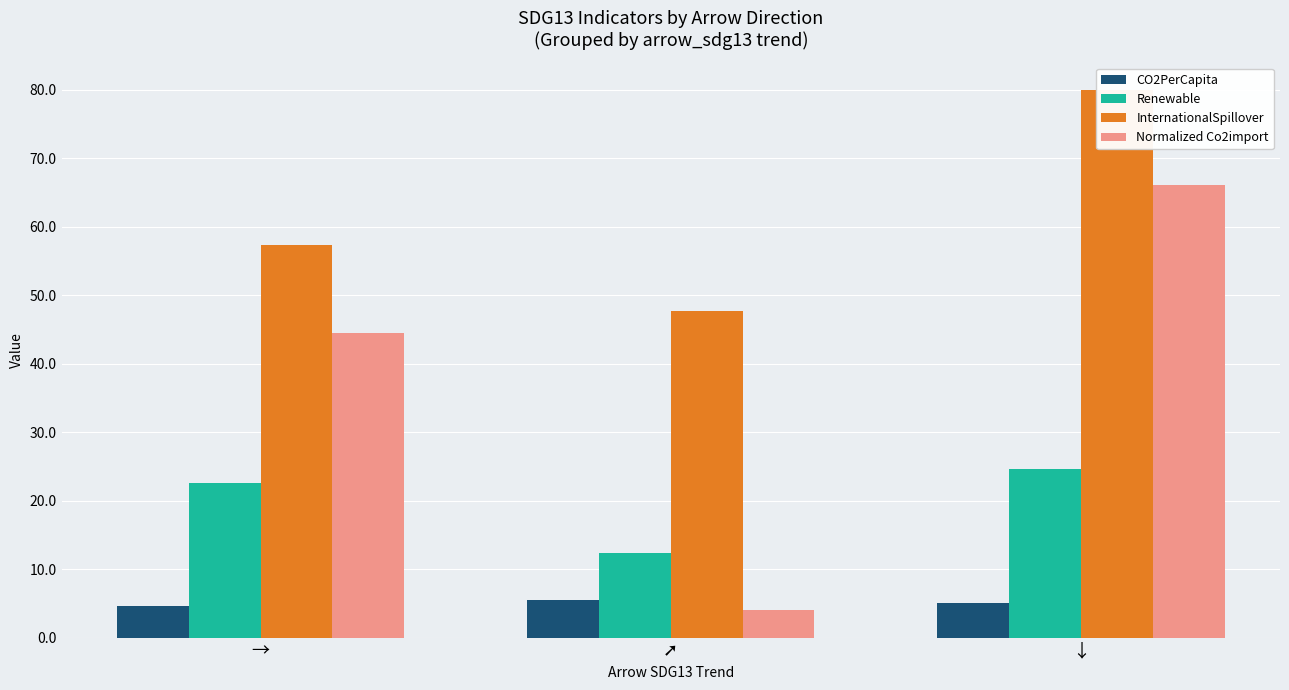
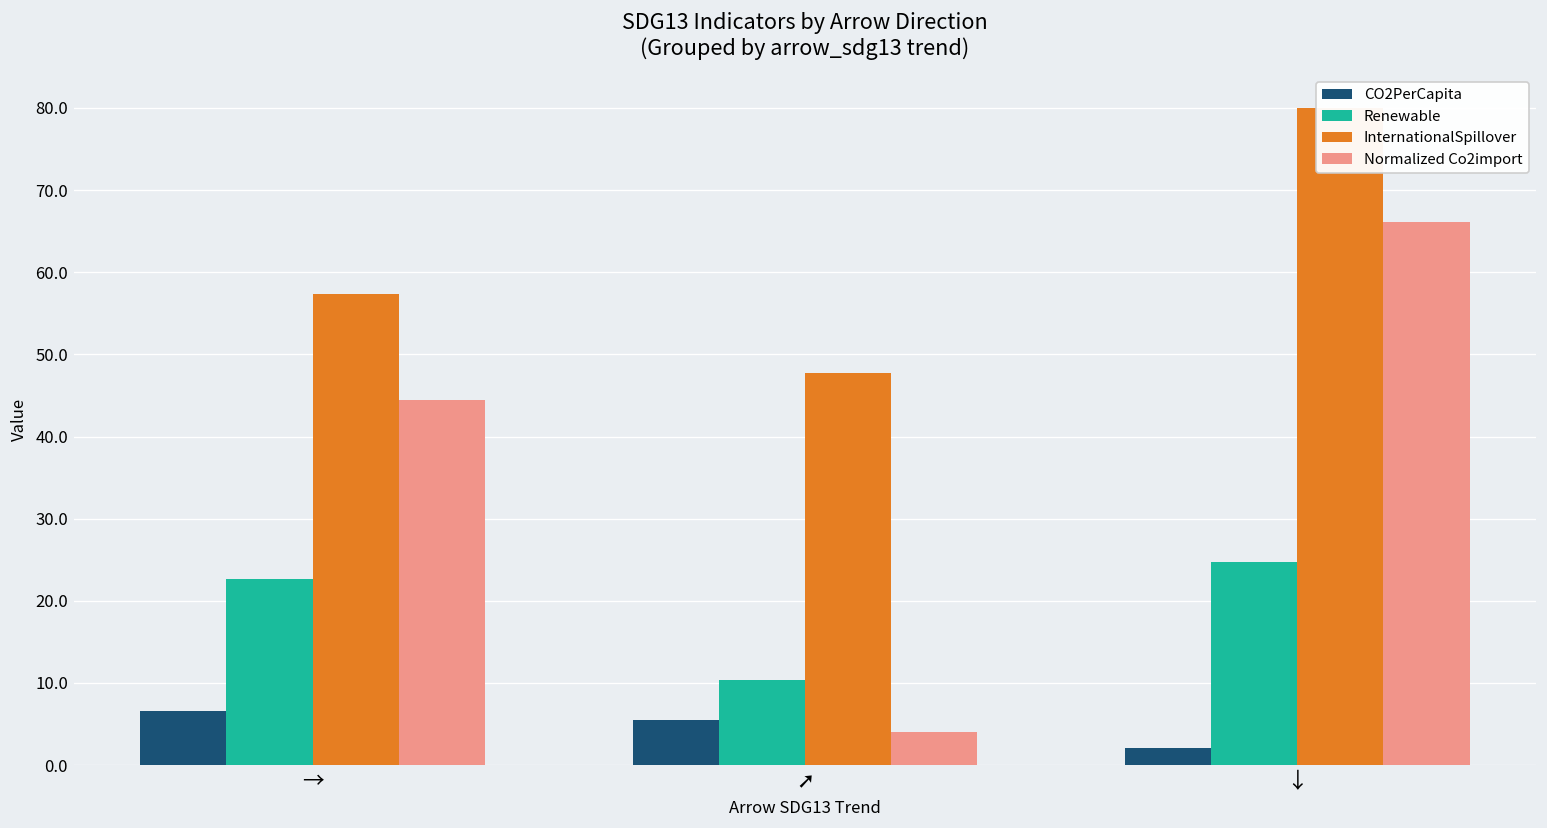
  {
    "CO2PerCapita": {
-     "→": 5,
+     "→": 7,
      "➚": 5,
-     "↓": 5
+     "↓": 2
    },
    "Renewable": {
      "→": 23,
-     "➚": 12,
+     "➚": 10,
      "↓": 25
    },
    "InternationalSpillover": {
      "→": 57,
      "➚": 48
    },
    "Normalized Co2import": {
      "→": 45,
      "➚": 4,
      "↓": 66
    }
  }
